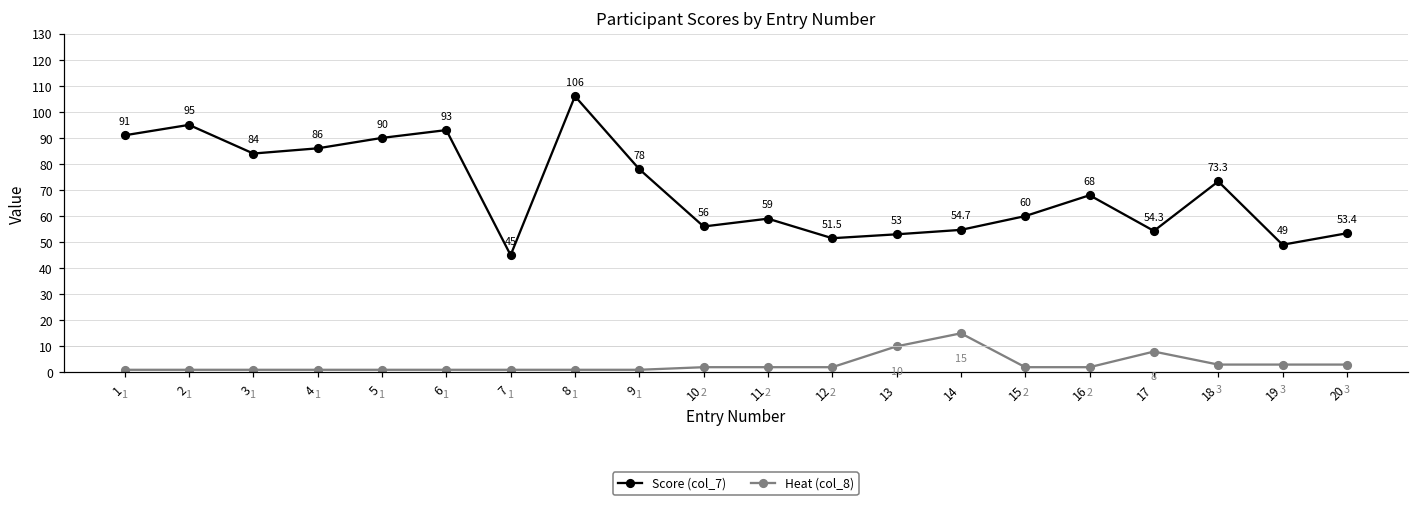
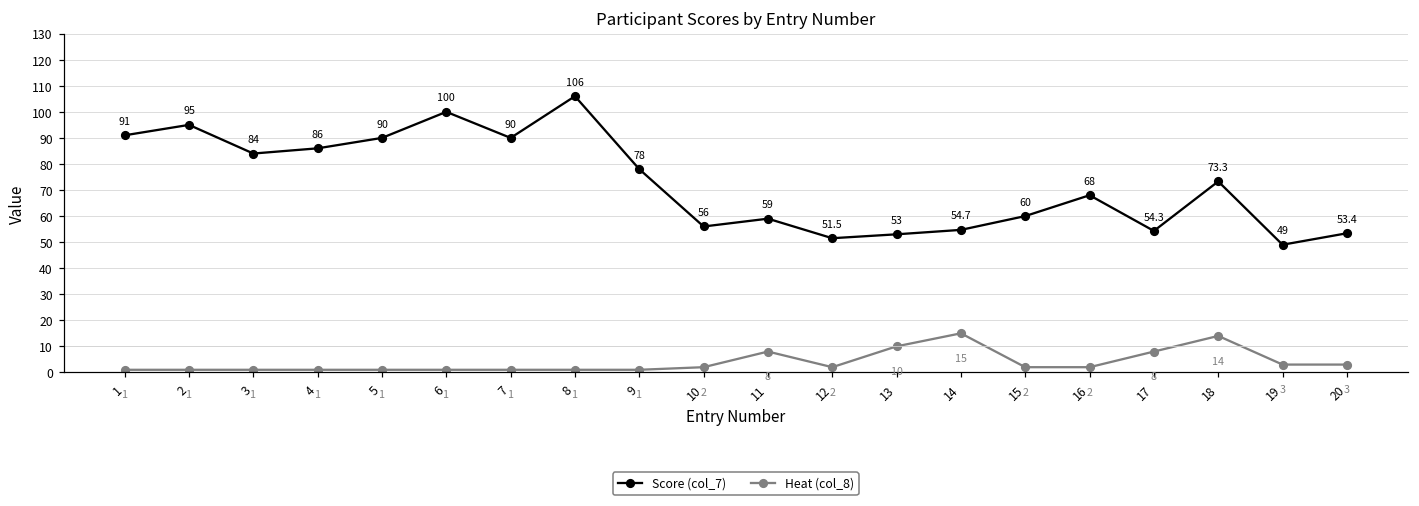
  {
    "Score (col_7)": {
      "1": 91,
      "2": 95,
      "3": 84,
      "4": 86,
      "5": 90,
-     "6": 93,
-     "7": 45,
+     "6": 100,
+     "7": 90,
      "8": 106,
      "9": 78,
      "10": 56,
      "11": 59,
      "12": 51.5,
      "13": 53,
      "14": 54.7,
      "15": 60,
      "16": 68,
      "17": 54.3,
      "18": 73.3,
      "19": 49,
      "20": 53.4
    },
    "Heat (col_8)": {
      "1": 1,
      "2": 1,
      "3": 1,
      "4": 1,
      "5": 1,
      "6": 1,
      "7": 1,
      "8": 1,
      "9": 1,
      "10": 2,
-     "11": 2,
+     "11": 8,
      "12": 2,
      "13": 10,
      "14": 15,
      "15": 2,
      "16": 2,
      "17": 8,
-     "18": 3,
+     "18": 14,
      "19": 3,
      "20": 3
    }
  }
